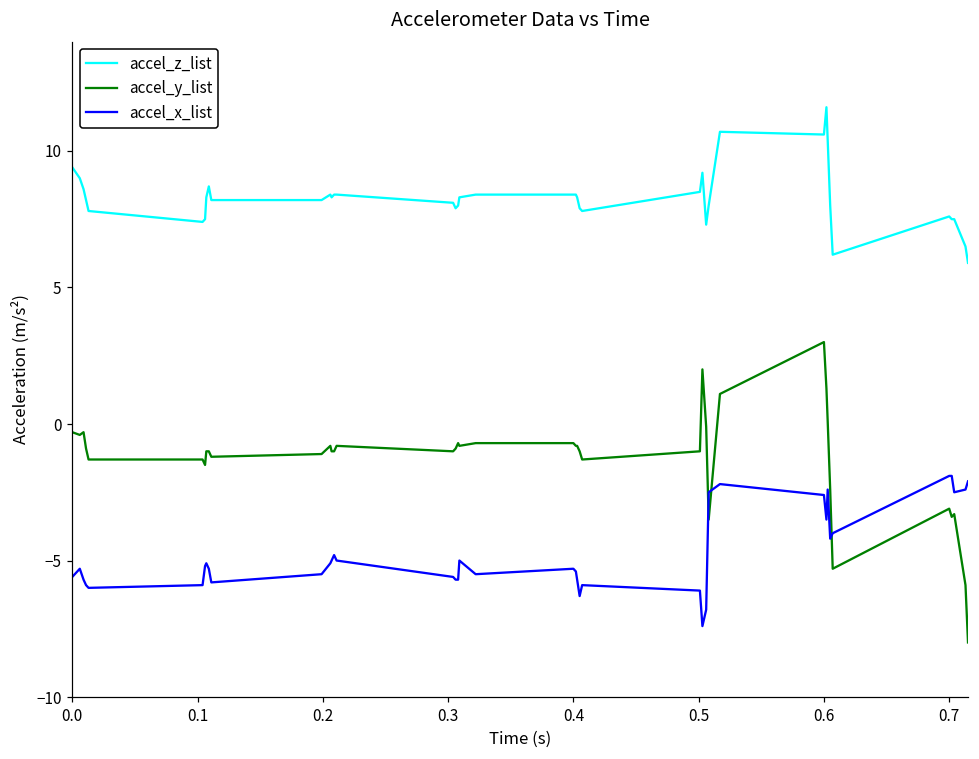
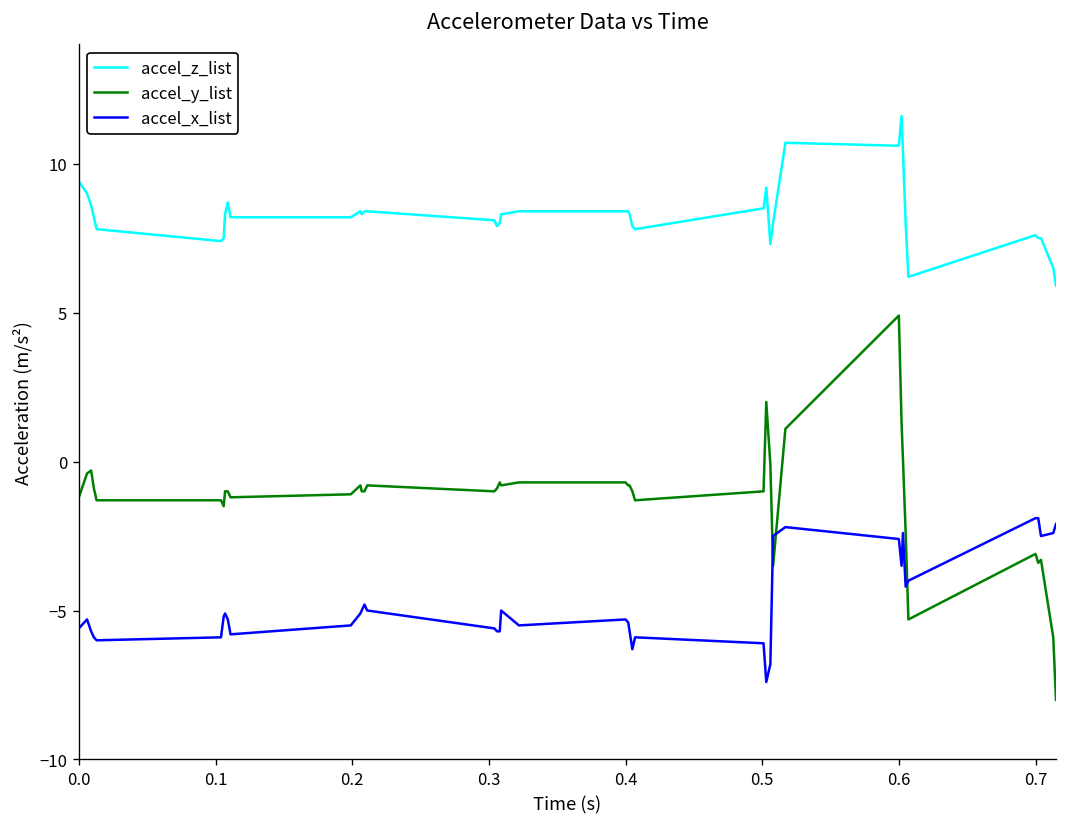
  {
    "accel_z_list": {
      "0.0": 9.4,
      "0.4": 8.4,
      "0.6": 10.6,
      "0.7": 7.6
    },
    "accel_y_list": {
-     "0.0": -0.3,
+     "0.0": -1.2,
      "0.4": -0.7,
-     "0.6": 3.0,
+     "0.6": 4.9,
      "0.7": -3.1
    },
    "accel_x_list": {
      "0.0": -5.6,
      "0.4": -5.3,
      "0.6": -2.6,
      "0.7": -1.9
    }
  }
